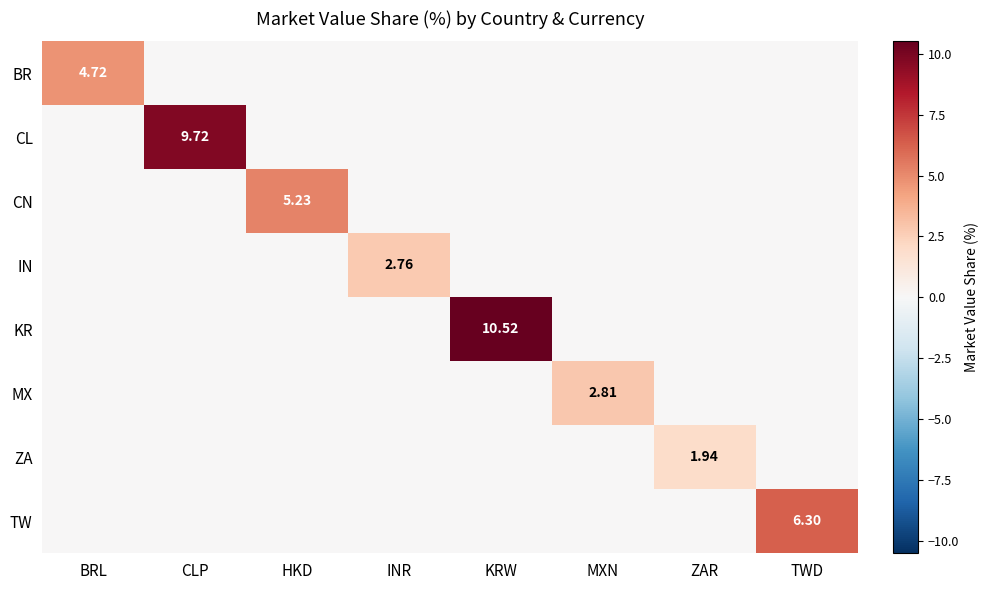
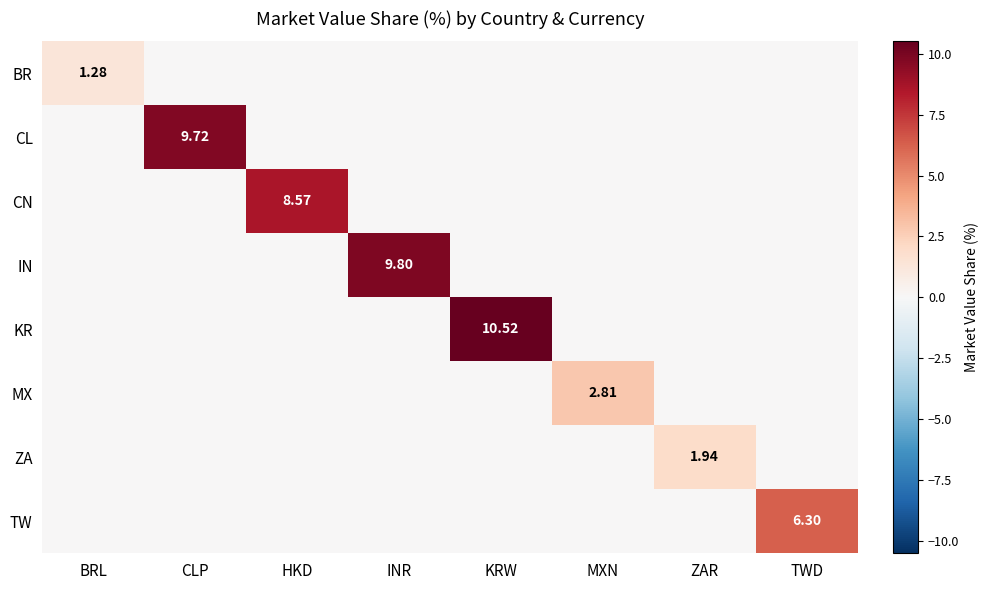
  {
    "BR": {
-     "BRL": 4.72
+     "BRL": 1.28
    },
    "CL": {
      "CLP": 9.72
    },
    "CN": {
-     "HKD": 5.23
+     "HKD": 8.57
    },
    "IN": {
-     "INR": 2.76
+     "INR": 9.80
    },
    "KR": {
      "KRW": 10.52
    },
    "MX": {
      "MXN": 2.81
    },
    "ZA": {
      "ZAR": 1.94
    },
    "TW": {
      "TWD": 6.30
    }
  }
